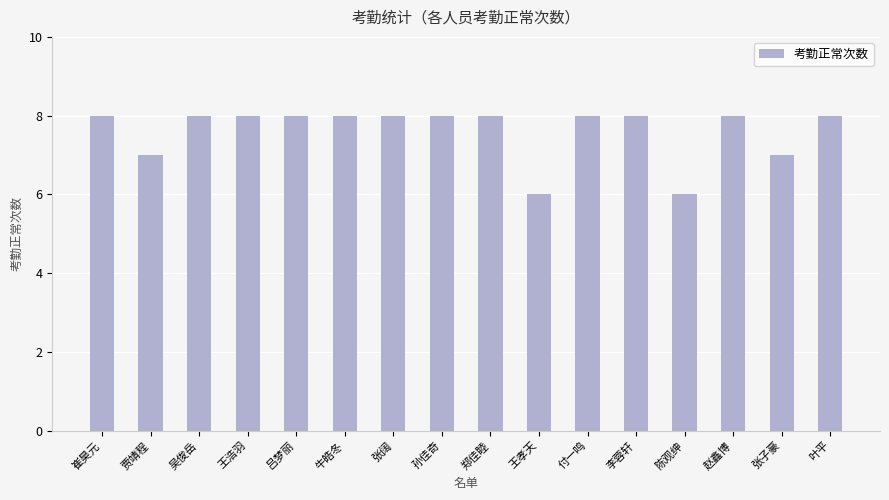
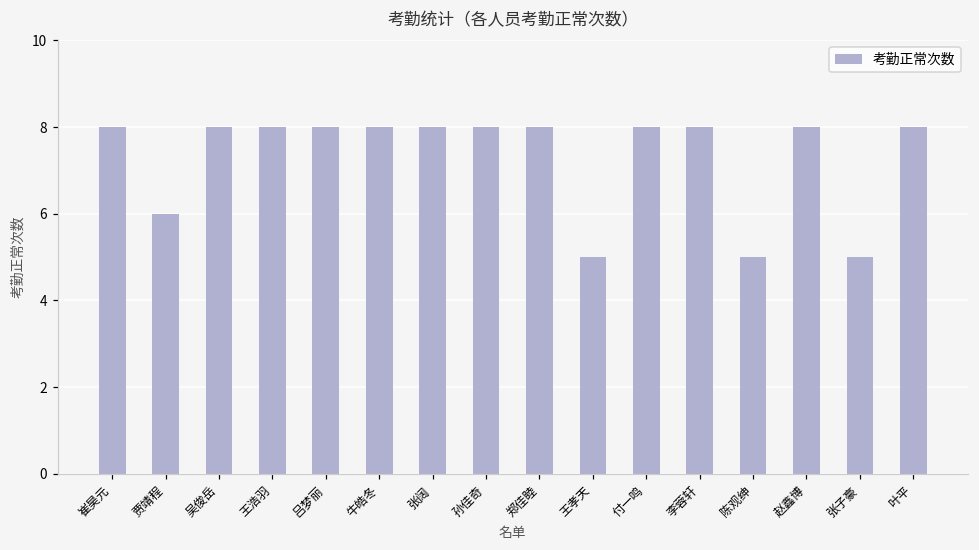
  {
    "崔昊元": 8,
-   "贾靖程": 7,
+   "贾靖程": 6,
    "吴俊岳": 8,
    "王浩羽": 8,
    "吕梦丽": 8,
    "牛皓冬": 8,
    "张阔": 8,
    "孙佳奇": 8,
    "郑佳睦": 8,
-   "王孝天": 6,
+   "王孝天": 5,
    "付一鸣": 8,
    "李蓉轩": 8,
-   "陈观绅": 6,
+   "陈观绅": 5,
    "赵鑫博": 8,
-   "张子豪": 7,
+   "张子豪": 5,
    "叶平": 8
  }
